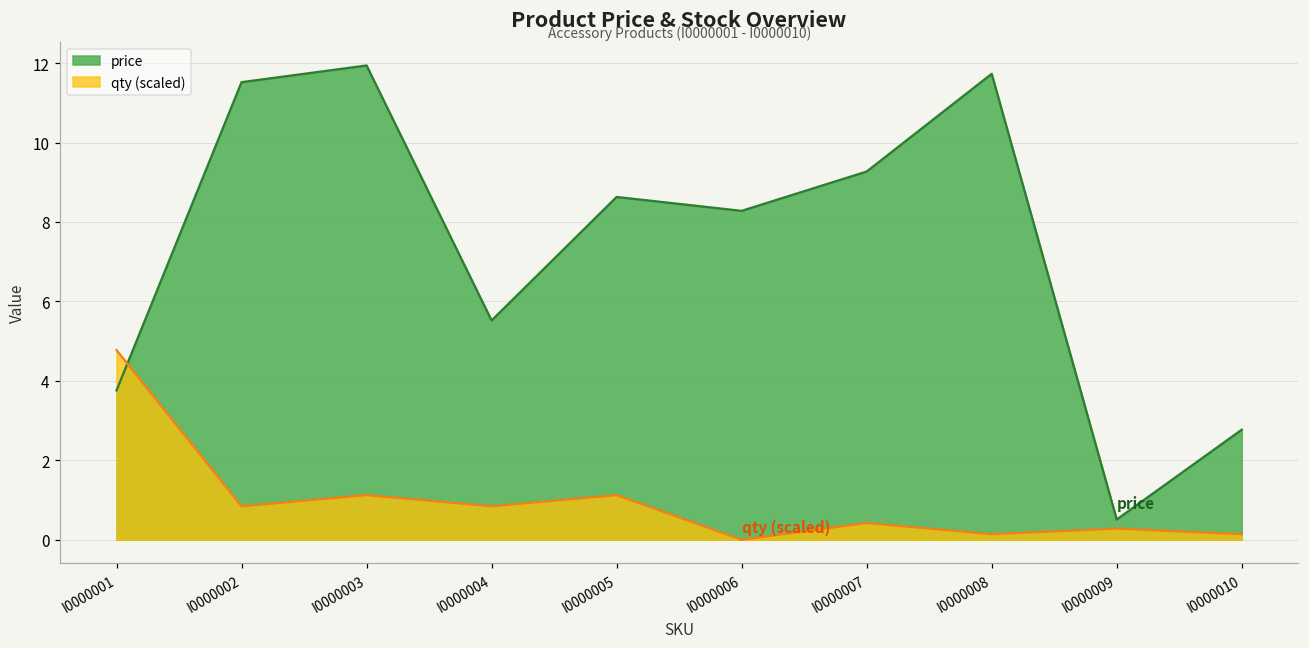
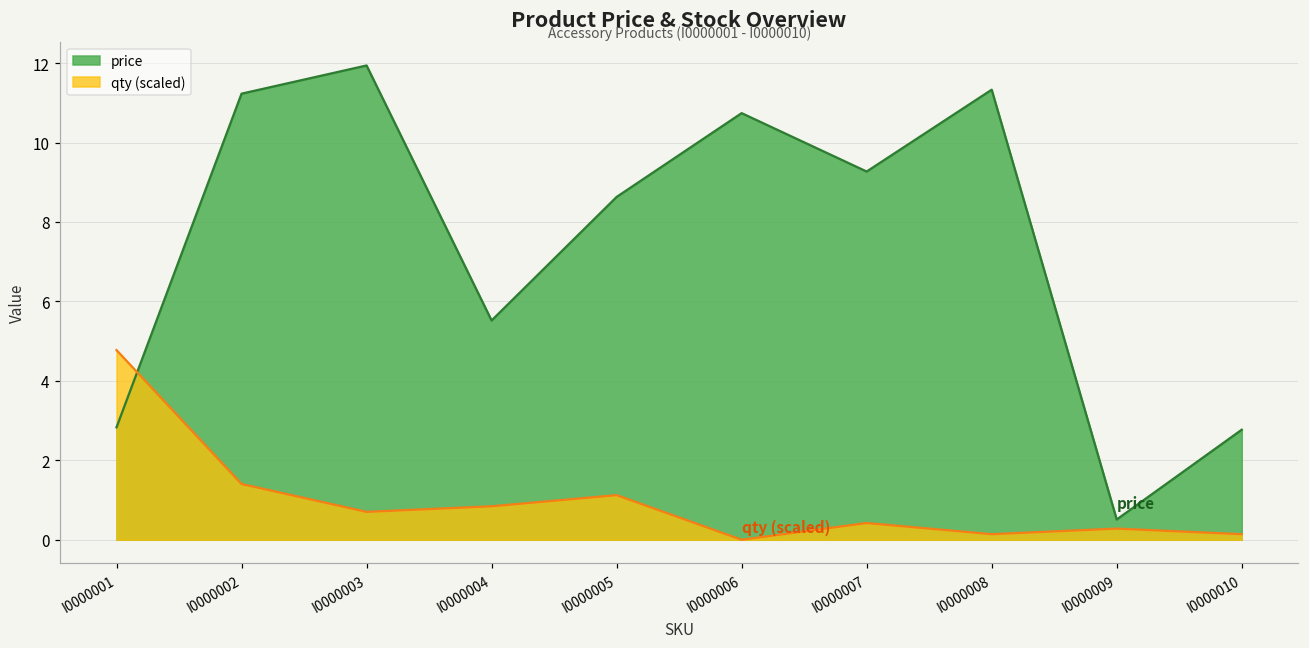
  {
    "price": {
-     "I0000001": 3.8,
-     "I0000002": 11.5,
+     "I0000001": 2.8,
+     "I0000002": 11.2,
      "I0000003": 11.9,
      "I0000004": 5.5,
      "I0000005": 8.6,
-     "I0000006": 8.3,
+     "I0000006": 10.7,
      "I0000007": 9.3,
-     "I0000008": 11.7,
+     "I0000008": 11.3,
      "I0000009": 0.5,
      "I0000010": 2.8
    },
    "qty (scaled)": {
      "I0000001": 4.8,
-     "I0000002": 0.8,
-     "I0000003": 1.1,
+     "I0000002": 1.4,
+     "I0000003": 0.7,
      "I0000004": 0.8,
      "I0000005": 1.1,
      "I0000006": 0.0,
      "I0000007": 0.4,
      "I0000008": 0.1,
      "I0000009": 0.3,
      "I0000010": 0.1
    }
  }
